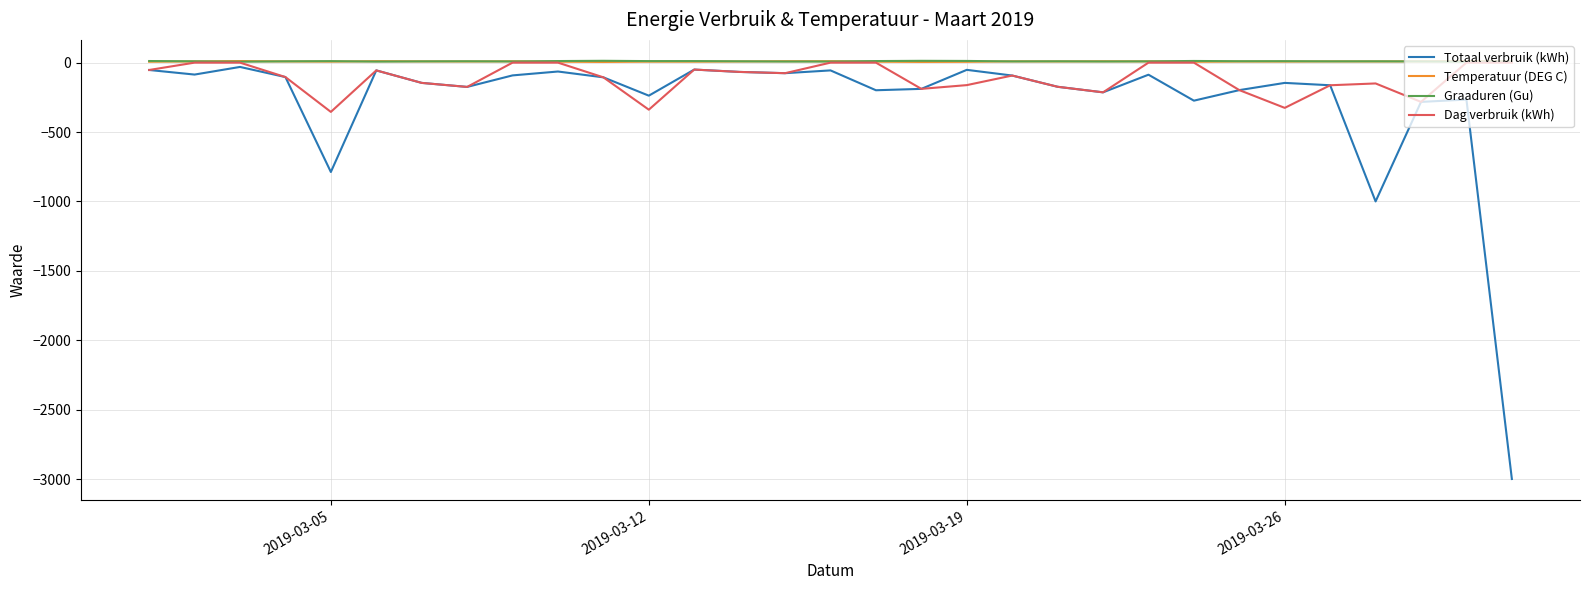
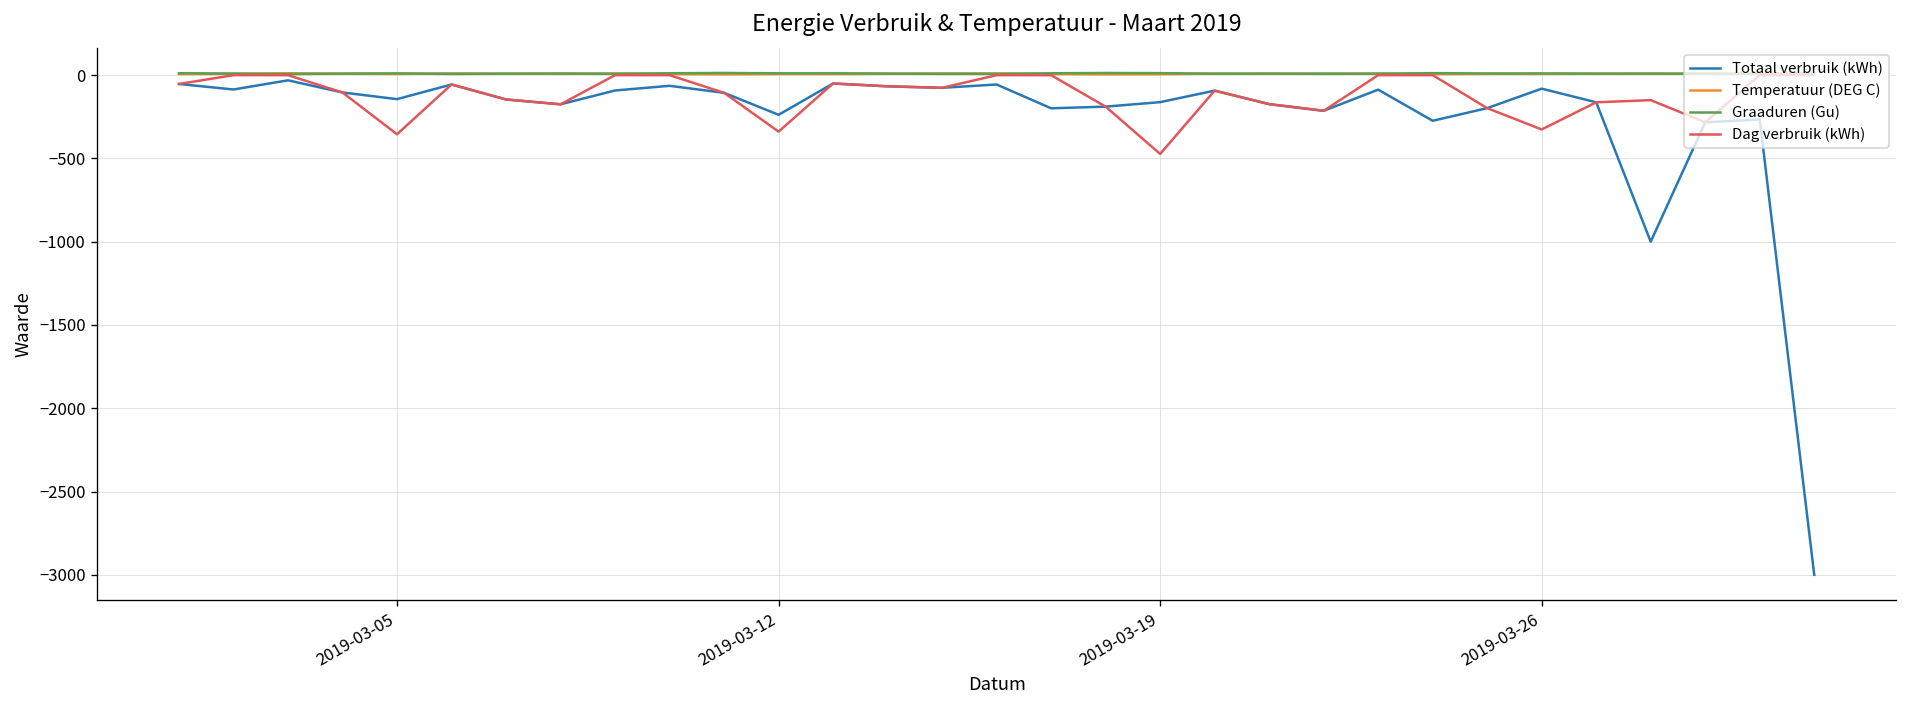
  {
    "Totaal verbruik (kWh)": {
-     "2019-03-05": -790,
+     "2019-03-05": -140,
      "2019-03-12": -240,
-     "2019-03-19": -50,
-     "2019-03-26": -150
+     "2019-03-19": -160,
+     "2019-03-26": -80
    },
    "Dag verbruik (kWh)": {
      "2019-03-05": -360,
      "2019-03-12": -340,
-     "2019-03-19": -160,
+     "2019-03-19": -470,
      "2019-03-26": -330
    }
  }
